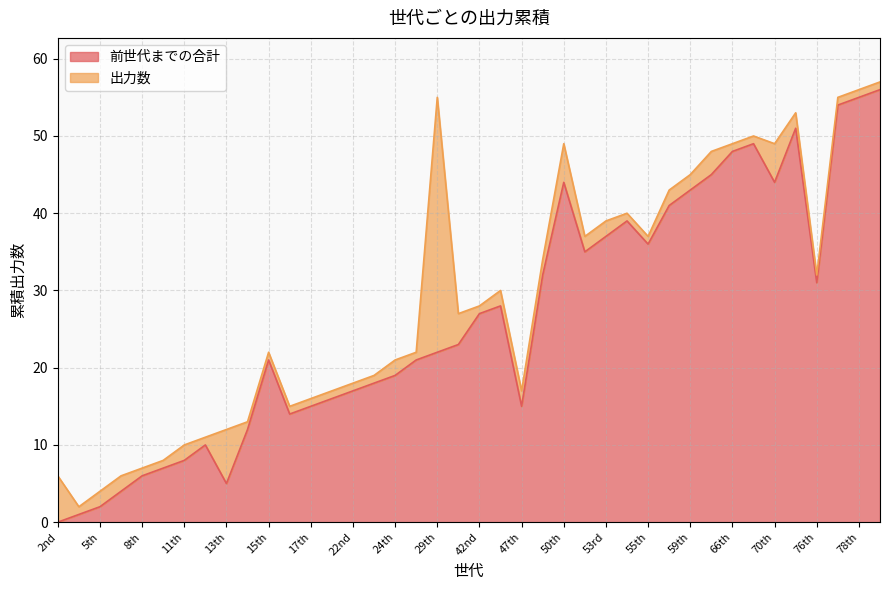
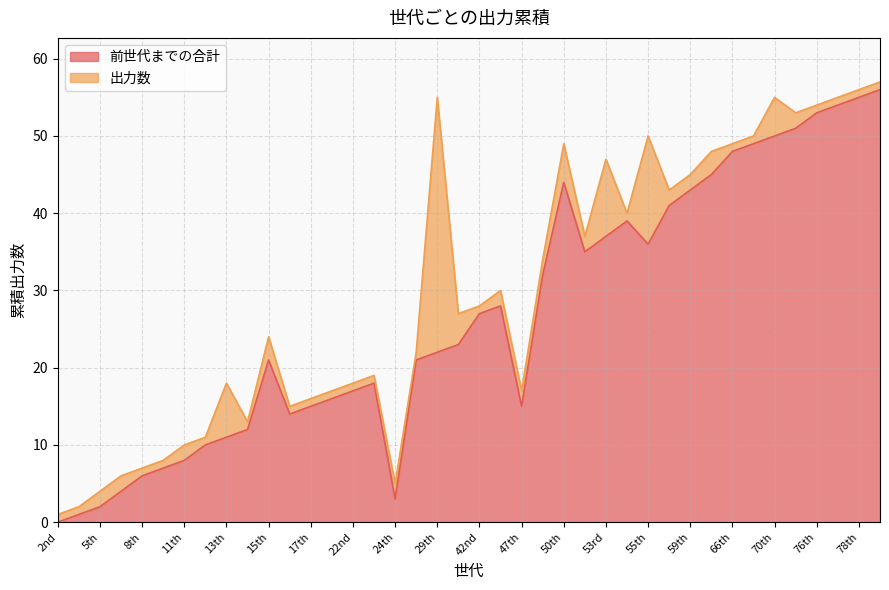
  {
    "前世代までの合計": {
      "2nd": 0,
      "5th": 2,
      "8th": 6,
      "11th": 8,
-     "13th": 5,
+     "13th": 11,
      "15th": 21,
      "17th": 15,
      "22nd": 17,
-     "24th": 19,
+     "24th": 3,
      "29th": 22,
      "42nd": 27,
      "47th": 15,
      "50th": 44,
      "53rd": 37,
      "55th": 36,
      "59th": 43,
      "66th": 48,
-     "70th": 44,
-     "76th": 31,
+     "70th": 50,
+     "76th": 53,
      "78th": 55
    },
    "出力数": {
-     "2nd": 6,
+     "2nd": 1,
      "5th": 2,
      "8th": 1,
      "11th": 2,
      "13th": 7,
-     "15th": 1,
+     "15th": 3,
      "17th": 1,
      "22nd": 1,
      "24th": 2,
      "29th": 33,
      "42nd": 1,
      "47th": 2,
      "50th": 5,
-     "53rd": 2,
-     "55th": 1,
+     "53rd": 10,
+     "55th": 14,
      "59th": 2,
      "66th": 1,
      "70th": 5,
      "76th": 1,
      "78th": 1
    }
  }
